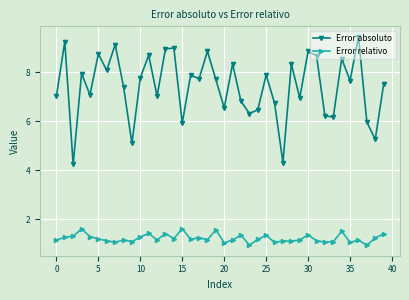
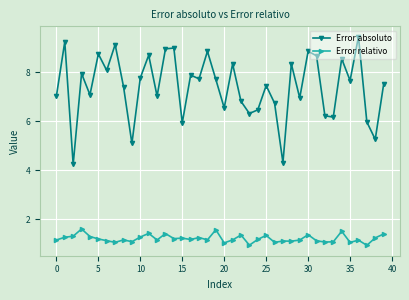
  {
    "Error absoluto": {
      "0": 7.0,
      "5": 8.7,
      "10": 7.8,
      "15": 5.9,
      "20": 6.5,
-     "25": 7.9,
+     "25": 7.5,
      "30": 8.9,
      "35": 7.7
    },
    "Error relativo": {
      "0": 1.2,
      "5": 1.2,
      "10": 1.3,
-     "15": 1.6,
+     "15": 1.2,
      "20": 1.0,
      "25": 1.3,
      "30": 1.4,
      "35": 1.1
    }
  }
